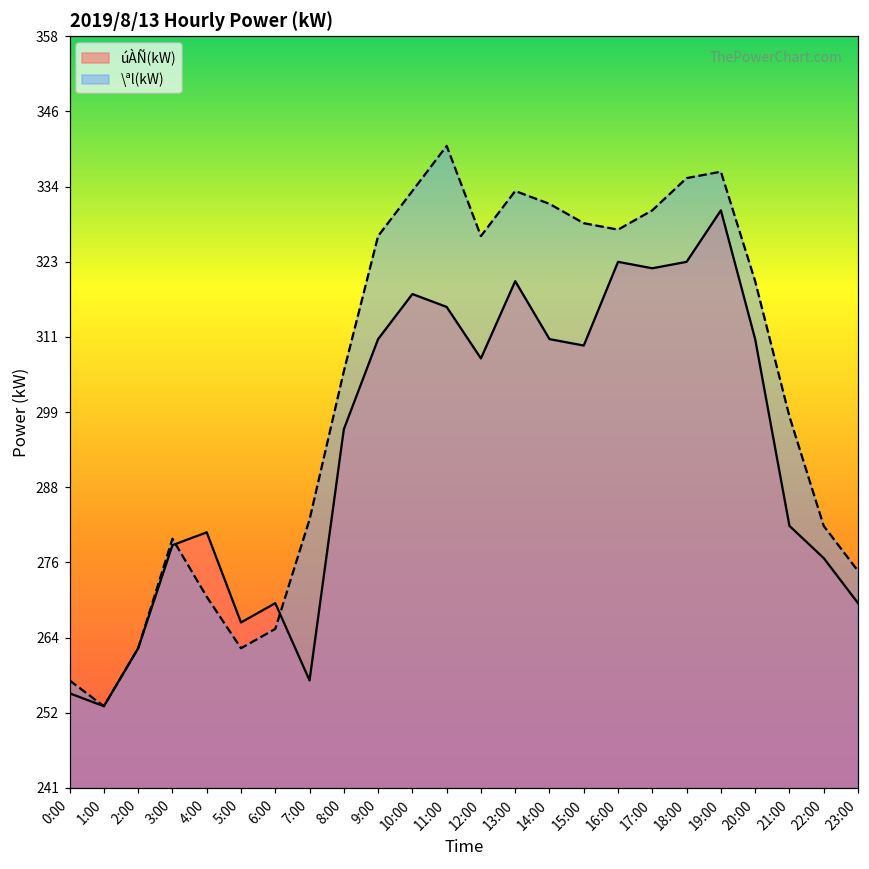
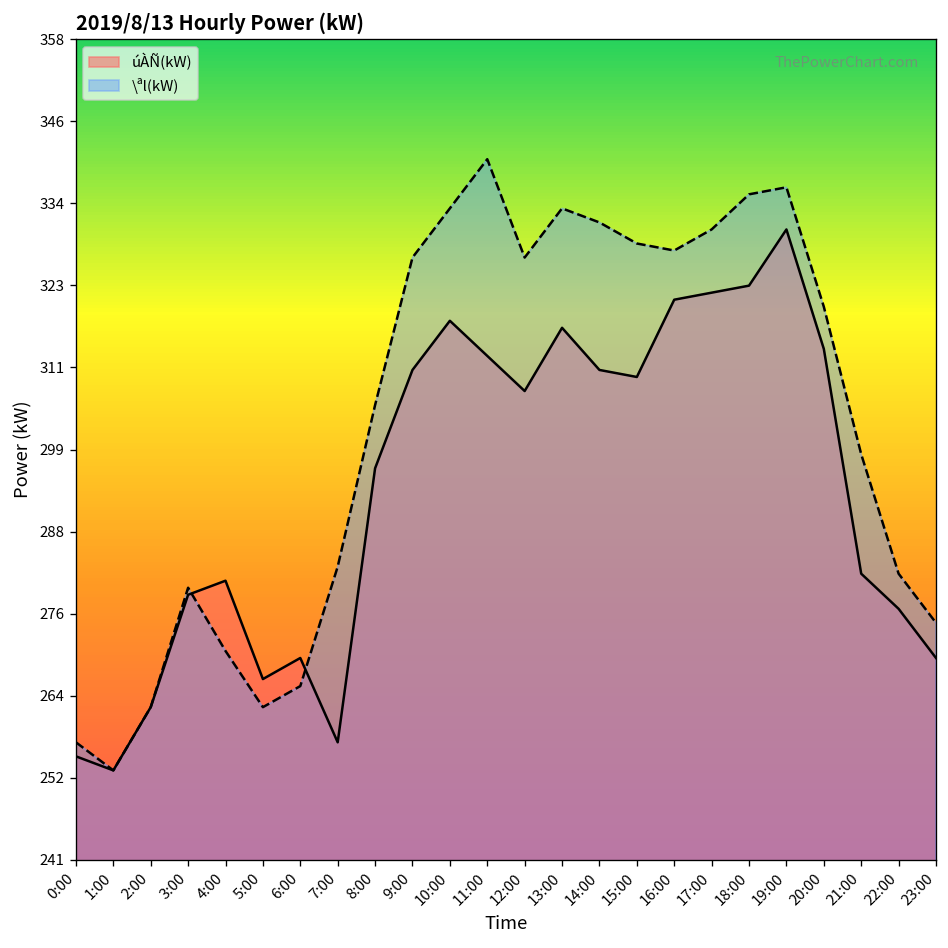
  {
    "úÀÑ(kW)": {
      "0:00": 256,
      "3:00": 279,
      "4:00": 281,
      "5:00": 267,
      "6:00": 270,
      "7:00": 258,
      "8:00": 297,
      "9:00": 311,
      "10:00": 318,
-     "11:00": 316,
+     "11:00": 313,
      "12:00": 308,
-     "13:00": 320,
+     "13:00": 317,
      "14:00": 311,
      "15:00": 310,
-     "16:00": 323,
+     "16:00": 321,
      "17:00": 322,
      "18:00": 323,
      "19:00": 331,
-     "20:00": 311,
+     "20:00": 314,
      "21:00": 282,
      "22:00": 277,
      "23:00": 270
    },
    "\\ªl(kW)": {
      "0:00": 258,
      "3:00": 280,
      "4:00": 271,
      "5:00": 263,
      "6:00": 266,
      "7:00": 283,
      "8:00": 306,
      "9:00": 327,
      "10:00": 334,
      "11:00": 341,
      "12:00": 327,
      "13:00": 334,
      "14:00": 332,
      "15:00": 329,
      "16:00": 328,
      "17:00": 331,
      "18:00": 336,
      "19:00": 337,
      "20:00": 320,
      "21:00": 299,
      "22:00": 282,
      "23:00": 275
    }
  }
